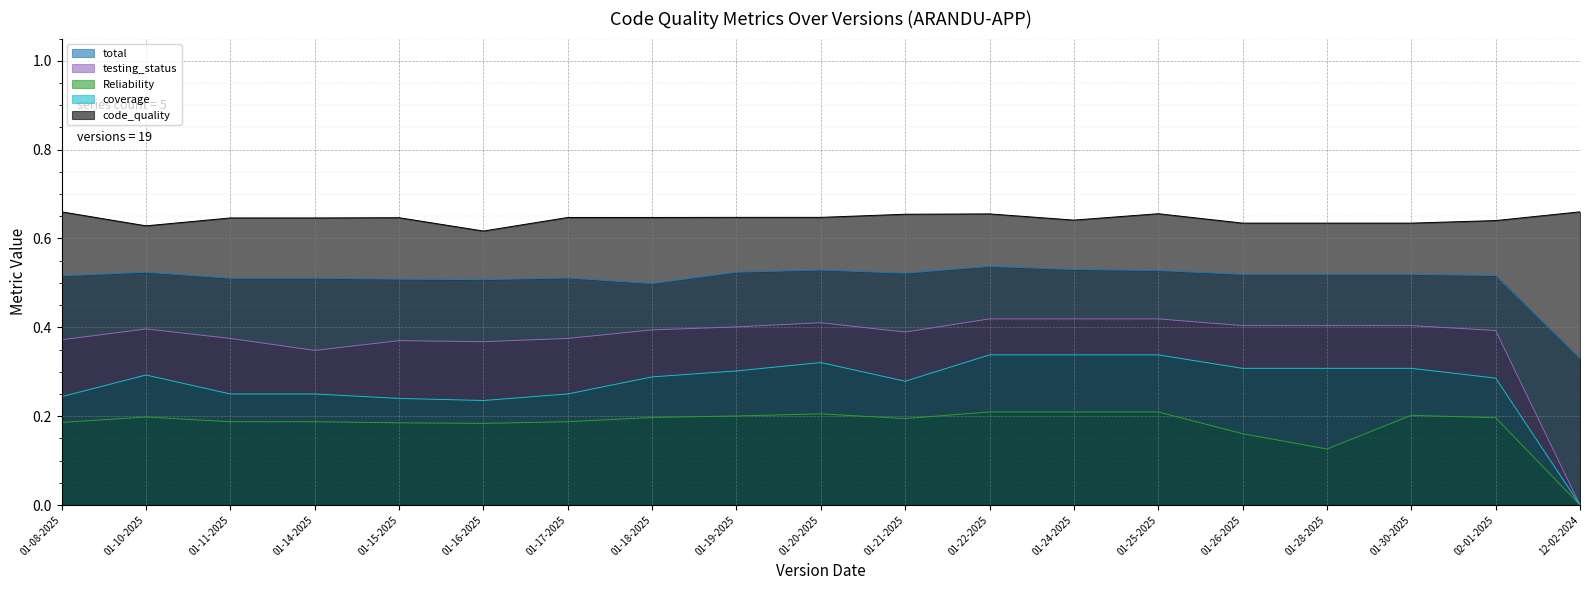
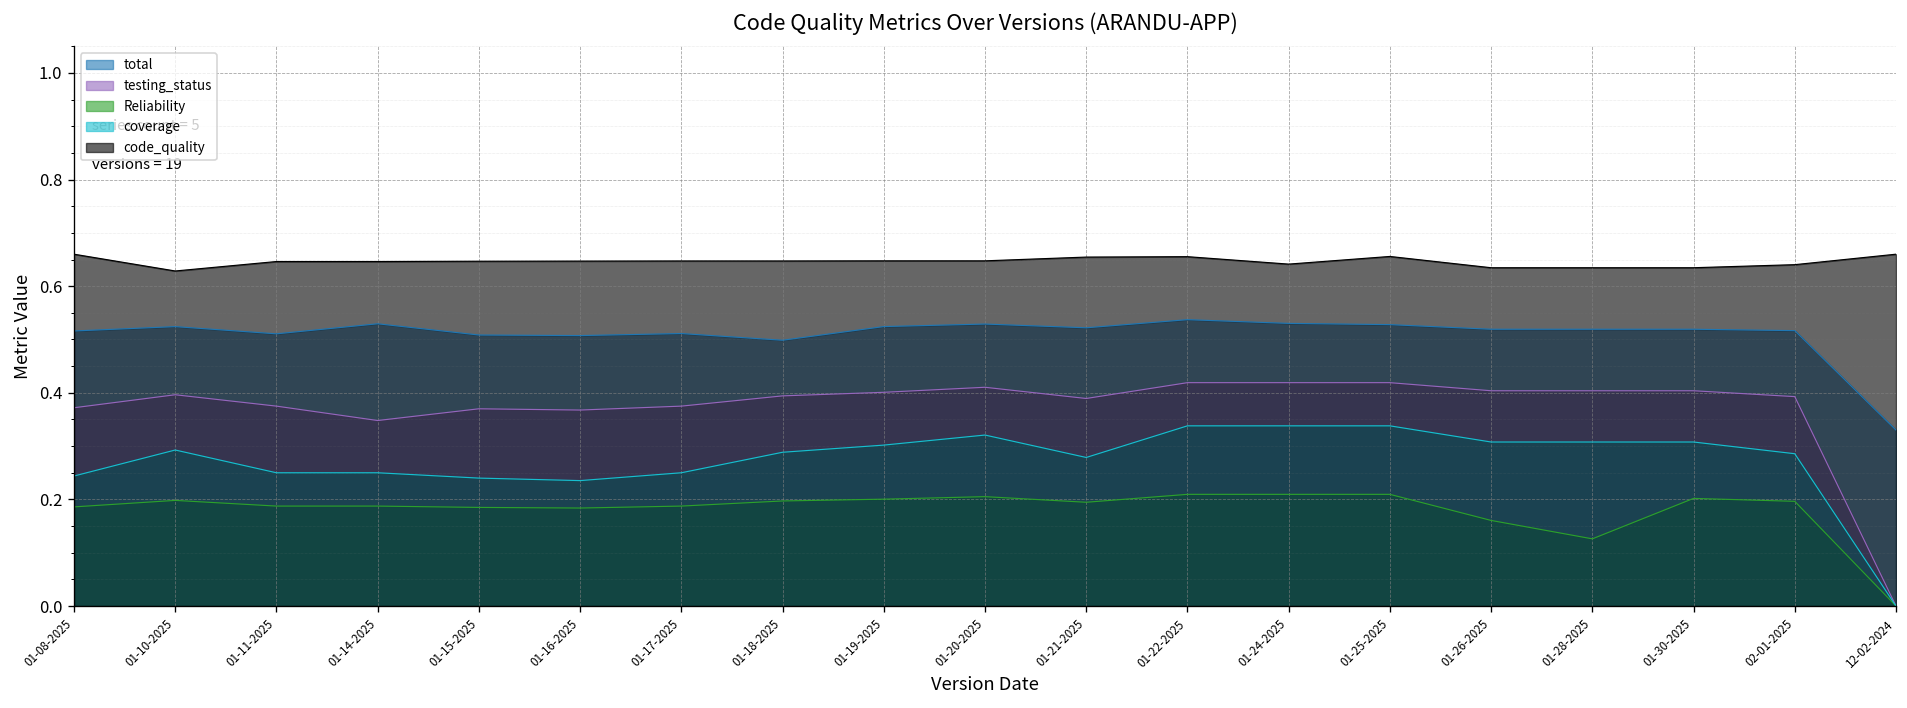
  {
    "total": {
      "01-08-2025": 0.52,
      "01-10-2025": 0.52,
      "01-11-2025": 0.51,
-     "01-14-2025": 0.51,
+     "01-14-2025": 0.53,
      "01-15-2025": 0.51,
      "01-16-2025": 0.51,
      "01-17-2025": 0.51,
      "01-18-2025": 0.50,
      "01-19-2025": 0.52,
      "01-20-2025": 0.53,
      "01-21-2025": 0.52,
      "01-22-2025": 0.54,
      "01-24-2025": 0.53,
      "01-25-2025": 0.53,
      "01-26-2025": 0.52,
      "01-28-2025": 0.52,
      "01-30-2025": 0.52,
      "02-01-2025": 0.52,
      "12-02-2024": 0.33
    },
    "testing_status": {
      "01-08-2025": 0.37,
      "01-10-2025": 0.40,
      "01-11-2025": 0.38,
      "01-14-2025": 0.35,
      "01-15-2025": 0.37,
      "01-16-2025": 0.37,
      "01-17-2025": 0.38,
      "01-18-2025": 0.39,
      "01-19-2025": 0.40,
      "01-20-2025": 0.41,
      "01-21-2025": 0.39,
      "01-22-2025": 0.42,
      "01-24-2025": 0.42,
      "01-25-2025": 0.42,
      "01-26-2025": 0.40,
      "01-28-2025": 0.40,
      "01-30-2025": 0.40,
      "02-01-2025": 0.39
    },
    "Reliability": {
      "01-08-2025": 0.19,
      "01-10-2025": 0.20,
      "01-11-2025": 0.19,
      "01-14-2025": 0.19,
      "01-15-2025": 0.19,
      "01-16-2025": 0.18,
      "01-17-2025": 0.19,
      "01-18-2025": 0.20,
      "01-19-2025": 0.20,
      "01-20-2025": 0.21,
      "01-21-2025": 0.19,
      "01-22-2025": 0.21,
      "01-24-2025": 0.21,
      "01-25-2025": 0.21,
      "01-26-2025": 0.16,
      "01-28-2025": 0.13,
      "01-30-2025": 0.20,
      "02-01-2025": 0.20
    },
    "coverage": {
      "01-08-2025": 0.24,
      "01-10-2025": 0.29,
      "01-11-2025": 0.25,
      "01-14-2025": 0.25,
      "01-15-2025": 0.24,
      "01-16-2025": 0.24,
      "01-17-2025": 0.25,
      "01-18-2025": 0.29,
      "01-19-2025": 0.30,
      "01-20-2025": 0.32,
      "01-21-2025": 0.28,
      "01-22-2025": 0.34,
      "01-24-2025": 0.34,
      "01-25-2025": 0.34,
      "01-26-2025": 0.31,
      "01-28-2025": 0.31,
      "01-30-2025": 0.31,
      "02-01-2025": 0.29
    },
    "code_quality": {
      "01-08-2025": 0.66,
      "01-10-2025": 0.63,
      "01-11-2025": 0.65,
      "01-14-2025": 0.65,
      "01-15-2025": 0.65,
-     "01-16-2025": 0.62,
+     "01-16-2025": 0.65,
      "01-17-2025": 0.65,
      "01-18-2025": 0.65,
      "01-19-2025": 0.65,
      "01-20-2025": 0.65,
      "01-21-2025": 0.65,
      "01-22-2025": 0.66,
      "01-24-2025": 0.64,
      "01-25-2025": 0.66,
      "01-26-2025": 0.63,
      "01-28-2025": 0.63,
      "01-30-2025": 0.63,
      "02-01-2025": 0.64,
      "12-02-2024": 0.66
    }
  }
